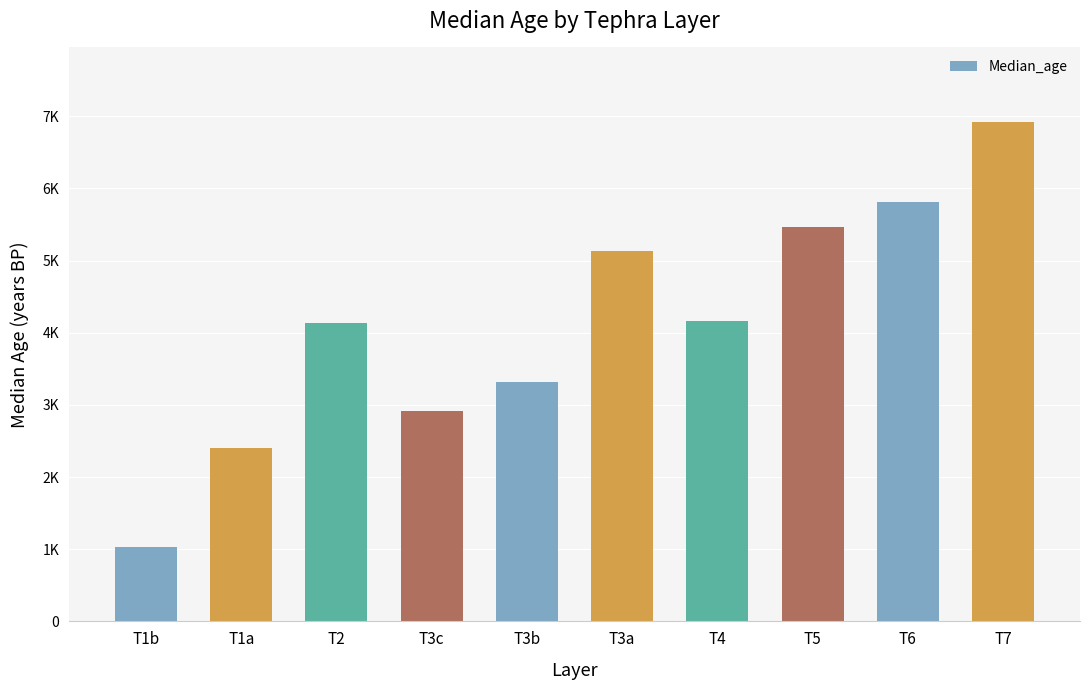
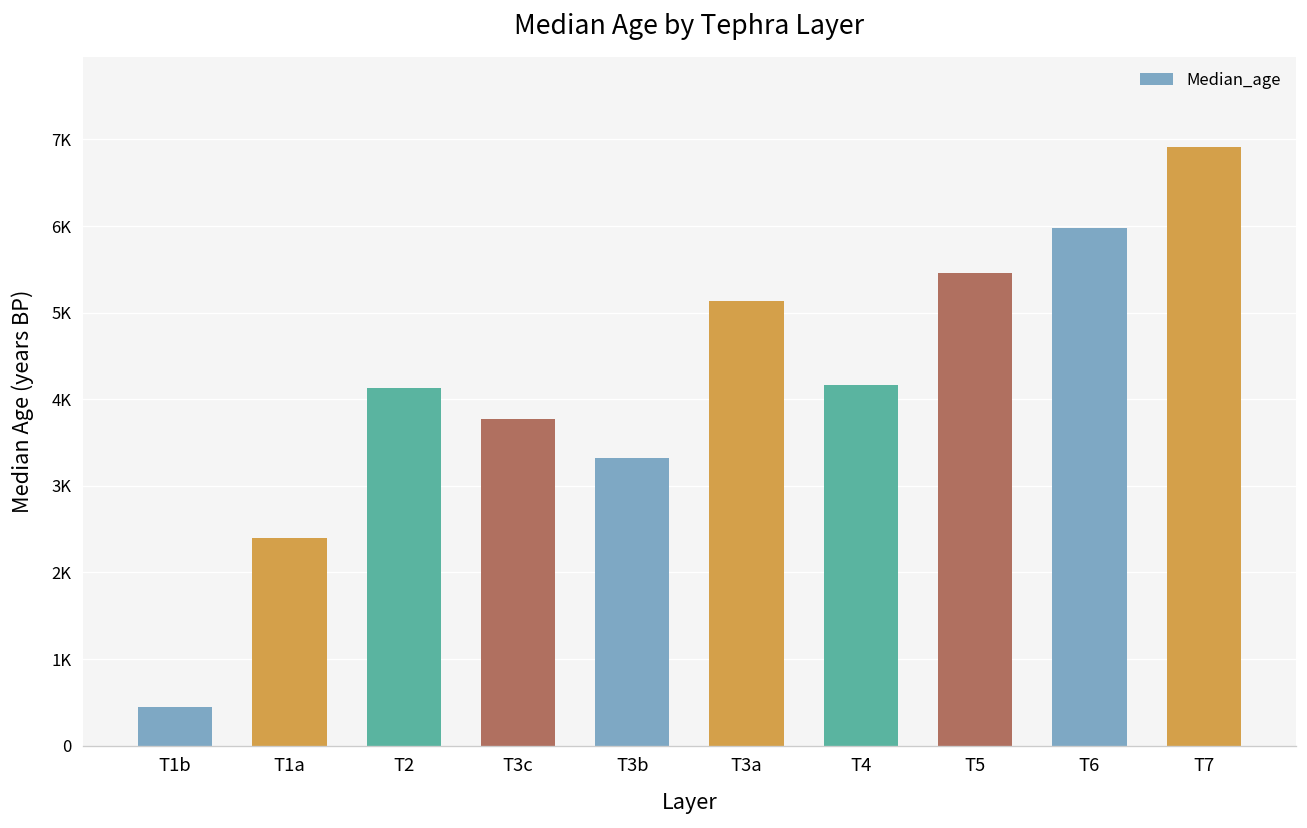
  {
-   "T1b": 1000,
+   "T1b": 400,
    "T1a": 2400,
    "T2": 4100,
-   "T3c": 2900,
+   "T3c": 3800,
    "T3b": 3300,
    "T3a": 5100,
    "T4": 4200,
    "T5": 5500,
-   "T6": 5800,
+   "T6": 6000,
    "T7": 6900
  }
